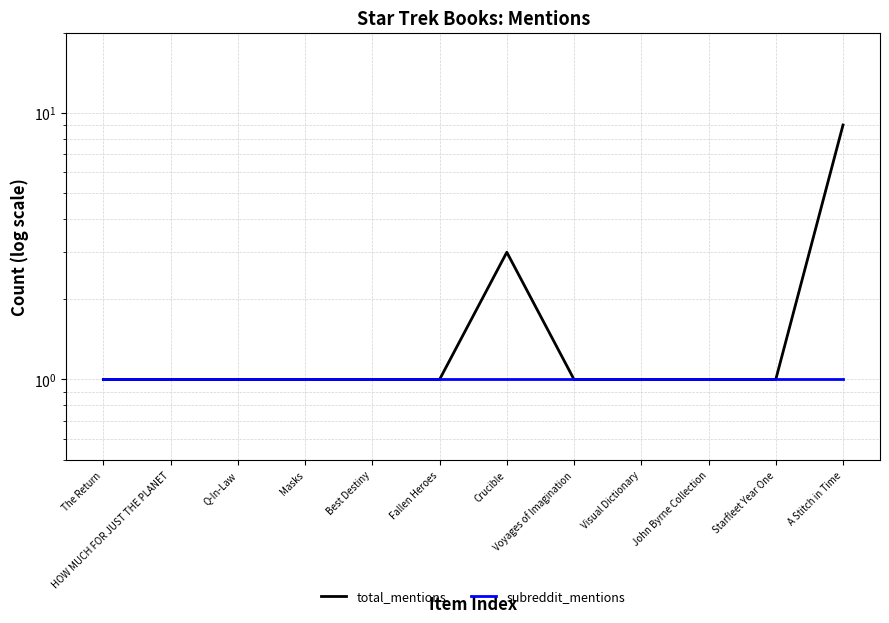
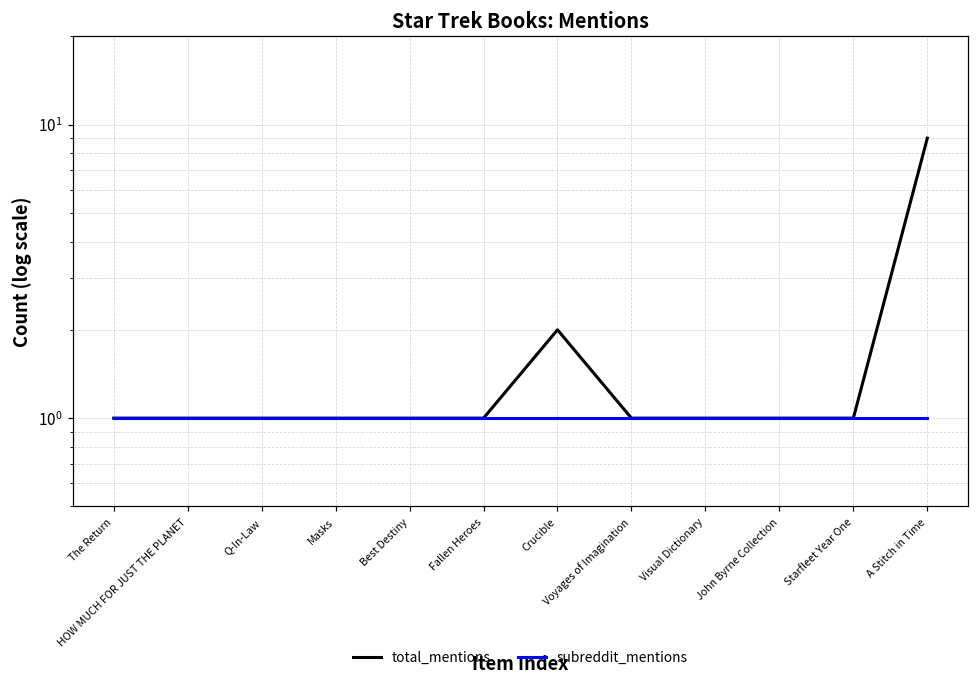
  {
    "total_mentions": {
-     "Crucible": 3,
+     "Crucible": 2,
      "A Stitch in Time": 9
    },
    "subreddit_mentions": {
      "Crucible": 1,
      "A Stitch in Time": 1
    }
  }
